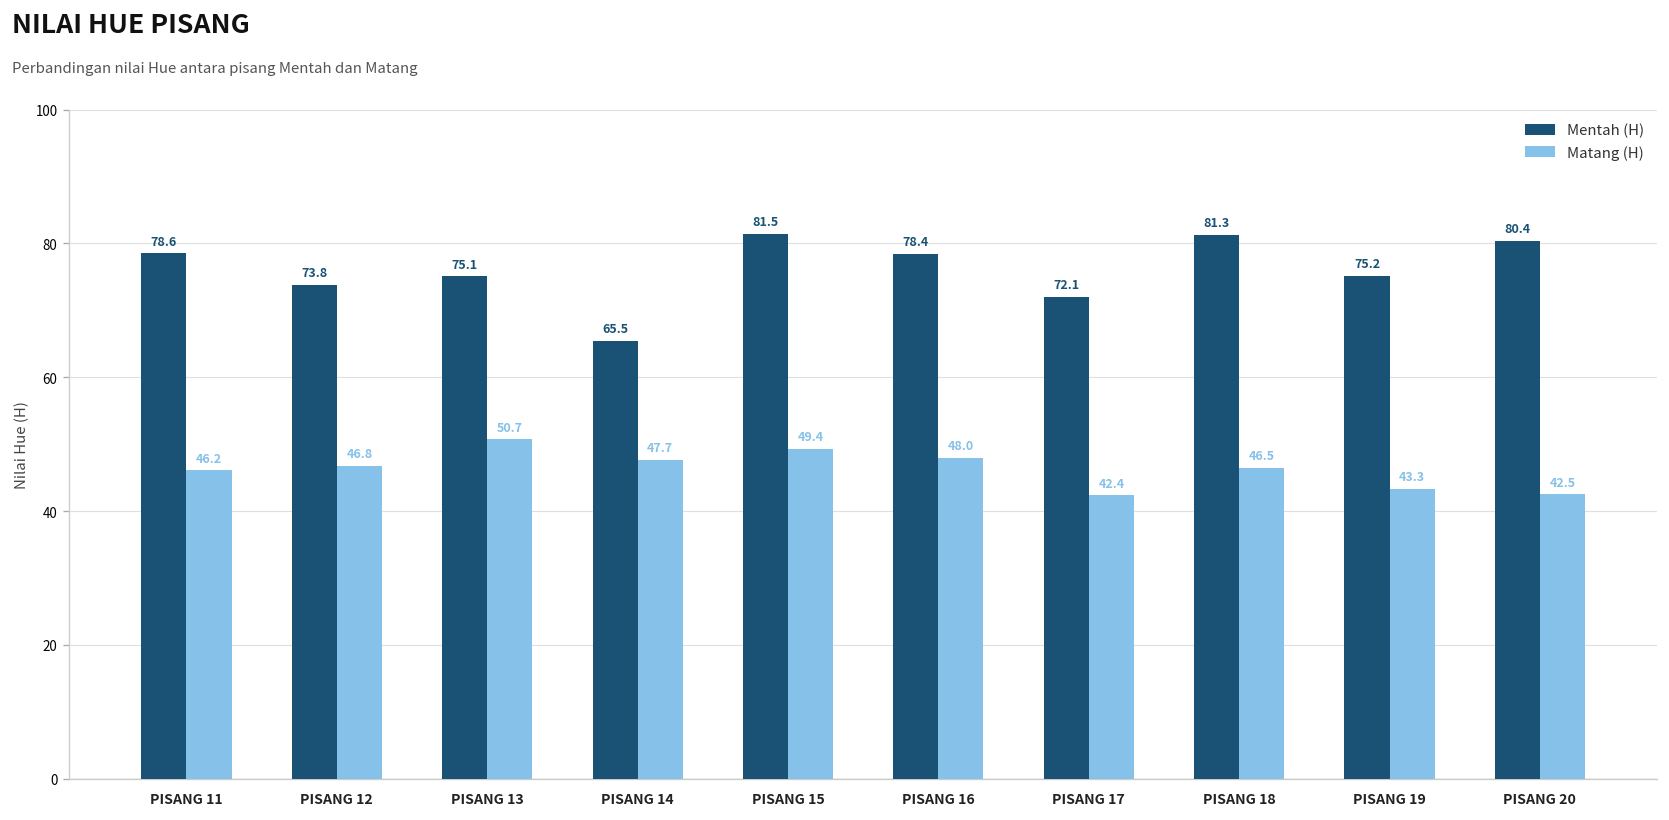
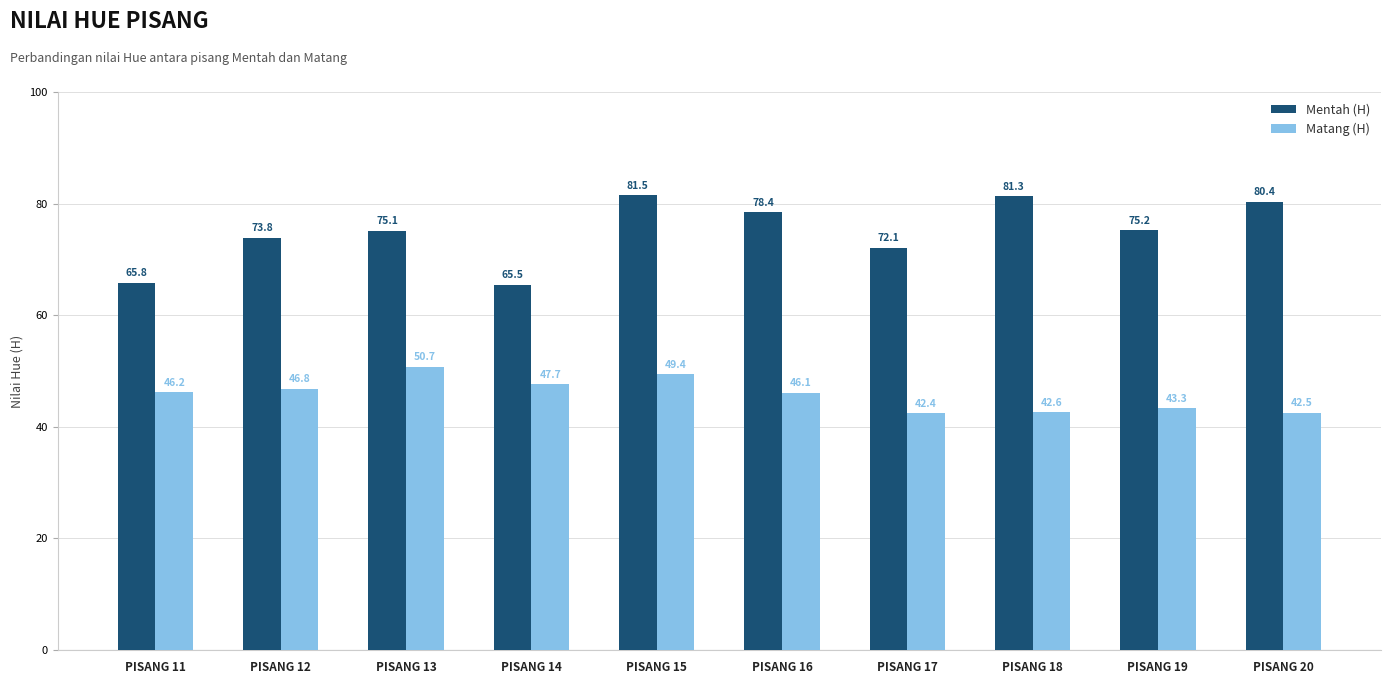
  {
    "Mentah (H)": {
-     "PISANG 11": 78.6,
+     "PISANG 11": 65.8,
      "PISANG 12": 73.8,
      "PISANG 13": 75.1,
      "PISANG 14": 65.5,
      "PISANG 15": 81.5,
      "PISANG 16": 78.4,
      "PISANG 17": 72.1,
      "PISANG 18": 81.3,
      "PISANG 19": 75.2,
      "PISANG 20": 80.4
    },
    "Matang (H)": {
      "PISANG 11": 46.2,
      "PISANG 12": 46.8,
      "PISANG 13": 50.7,
      "PISANG 14": 47.7,
      "PISANG 15": 49.4,
-     "PISANG 16": 48.0,
+     "PISANG 16": 46.1,
      "PISANG 17": 42.4,
-     "PISANG 18": 46.5,
+     "PISANG 18": 42.6,
      "PISANG 19": 43.3,
      "PISANG 20": 42.5
    }
  }
